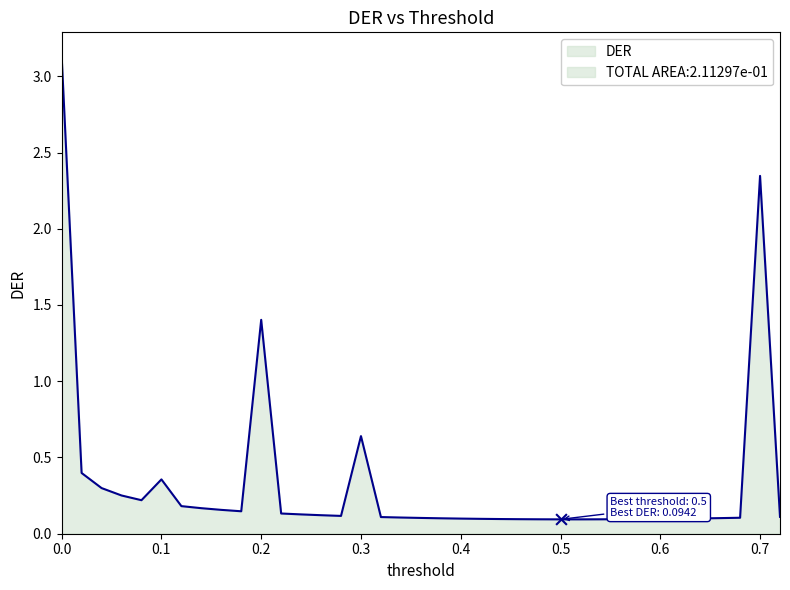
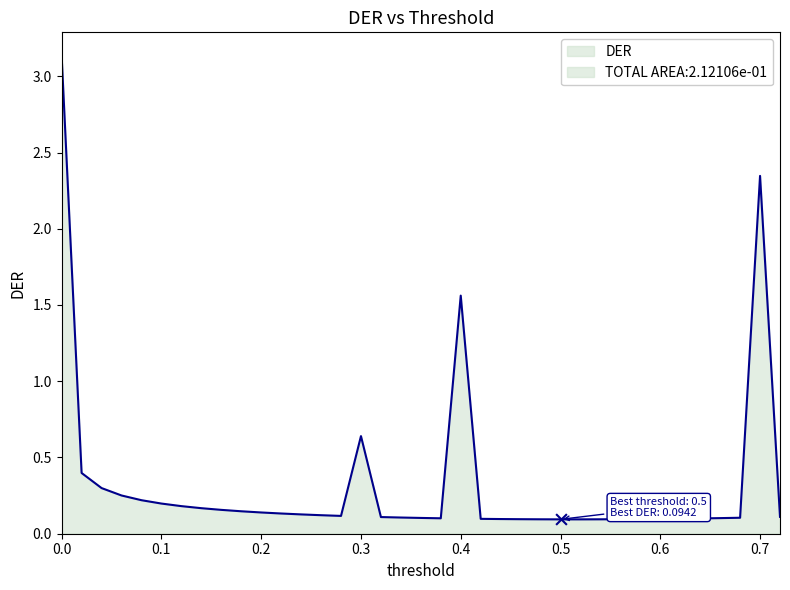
  {
    "DER": {
      "0.0": 3.13,
-     "0.1": 0.36,
-     "0.2": 1.40,
+     "0.1": 0.20,
+     "0.2": 0.14,
      "0.3": 0.64,
-     "0.4": 0.10,
+     "0.4": 1.56,
      "0.7": 2.35
    }
  }
